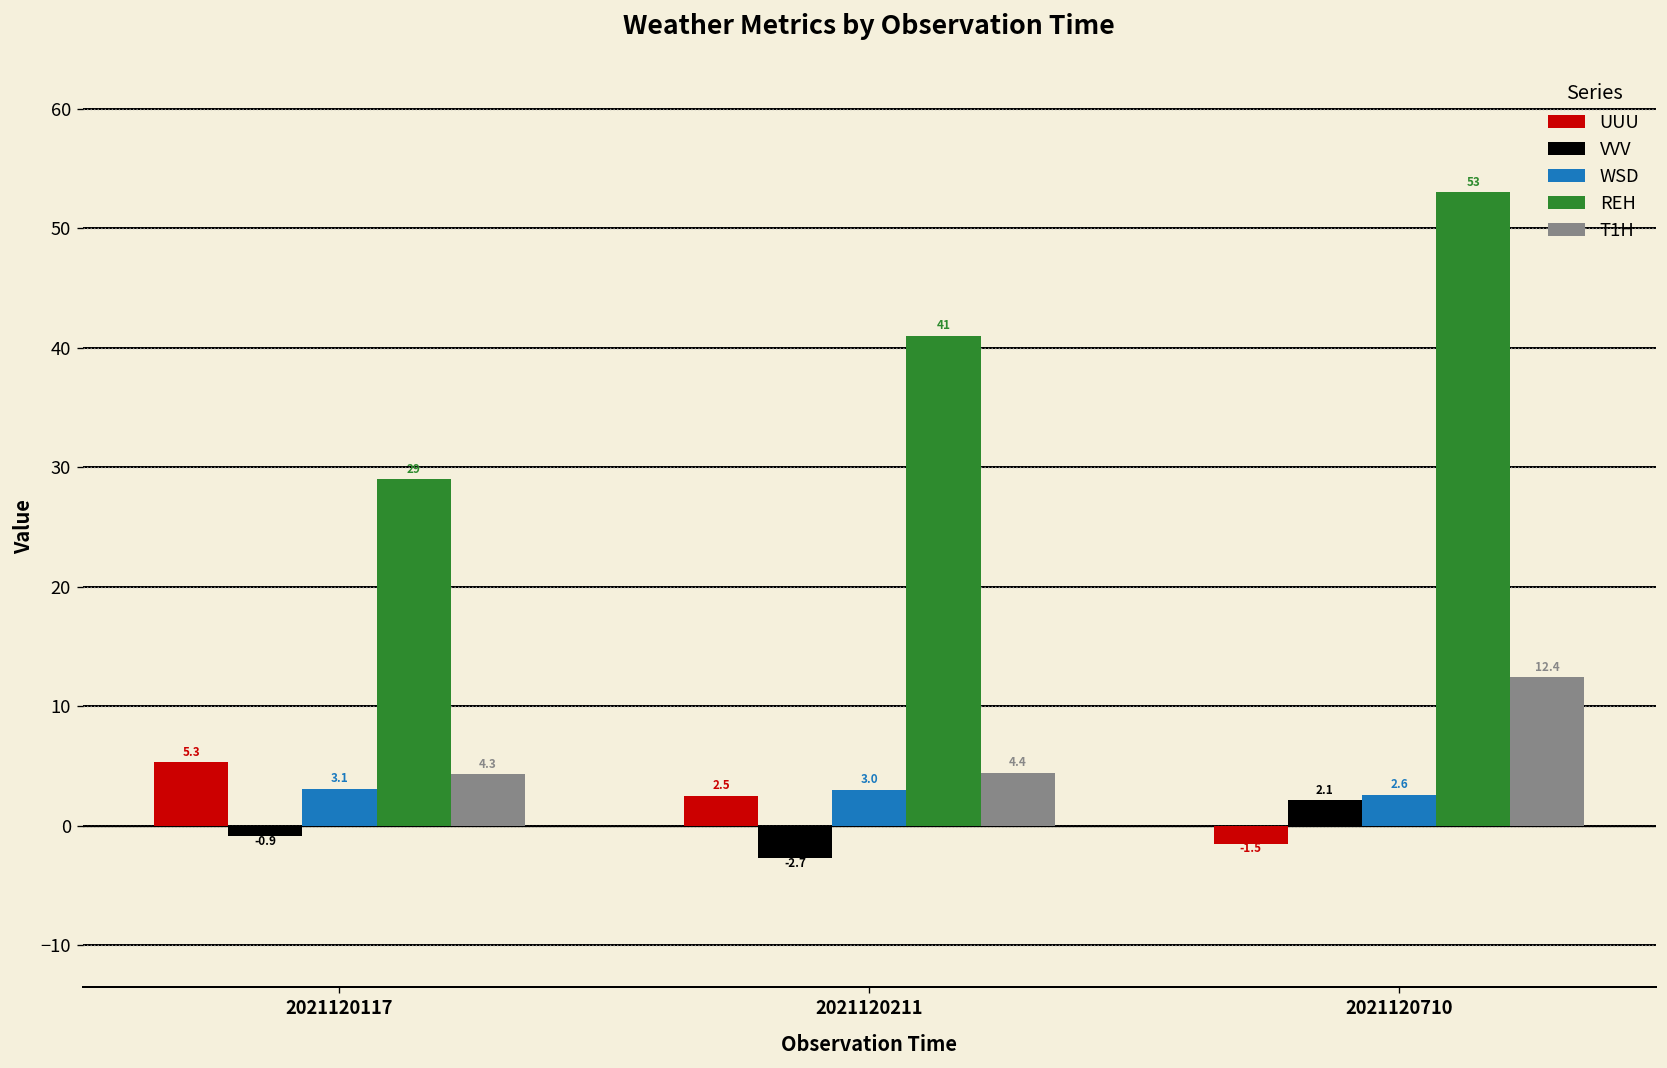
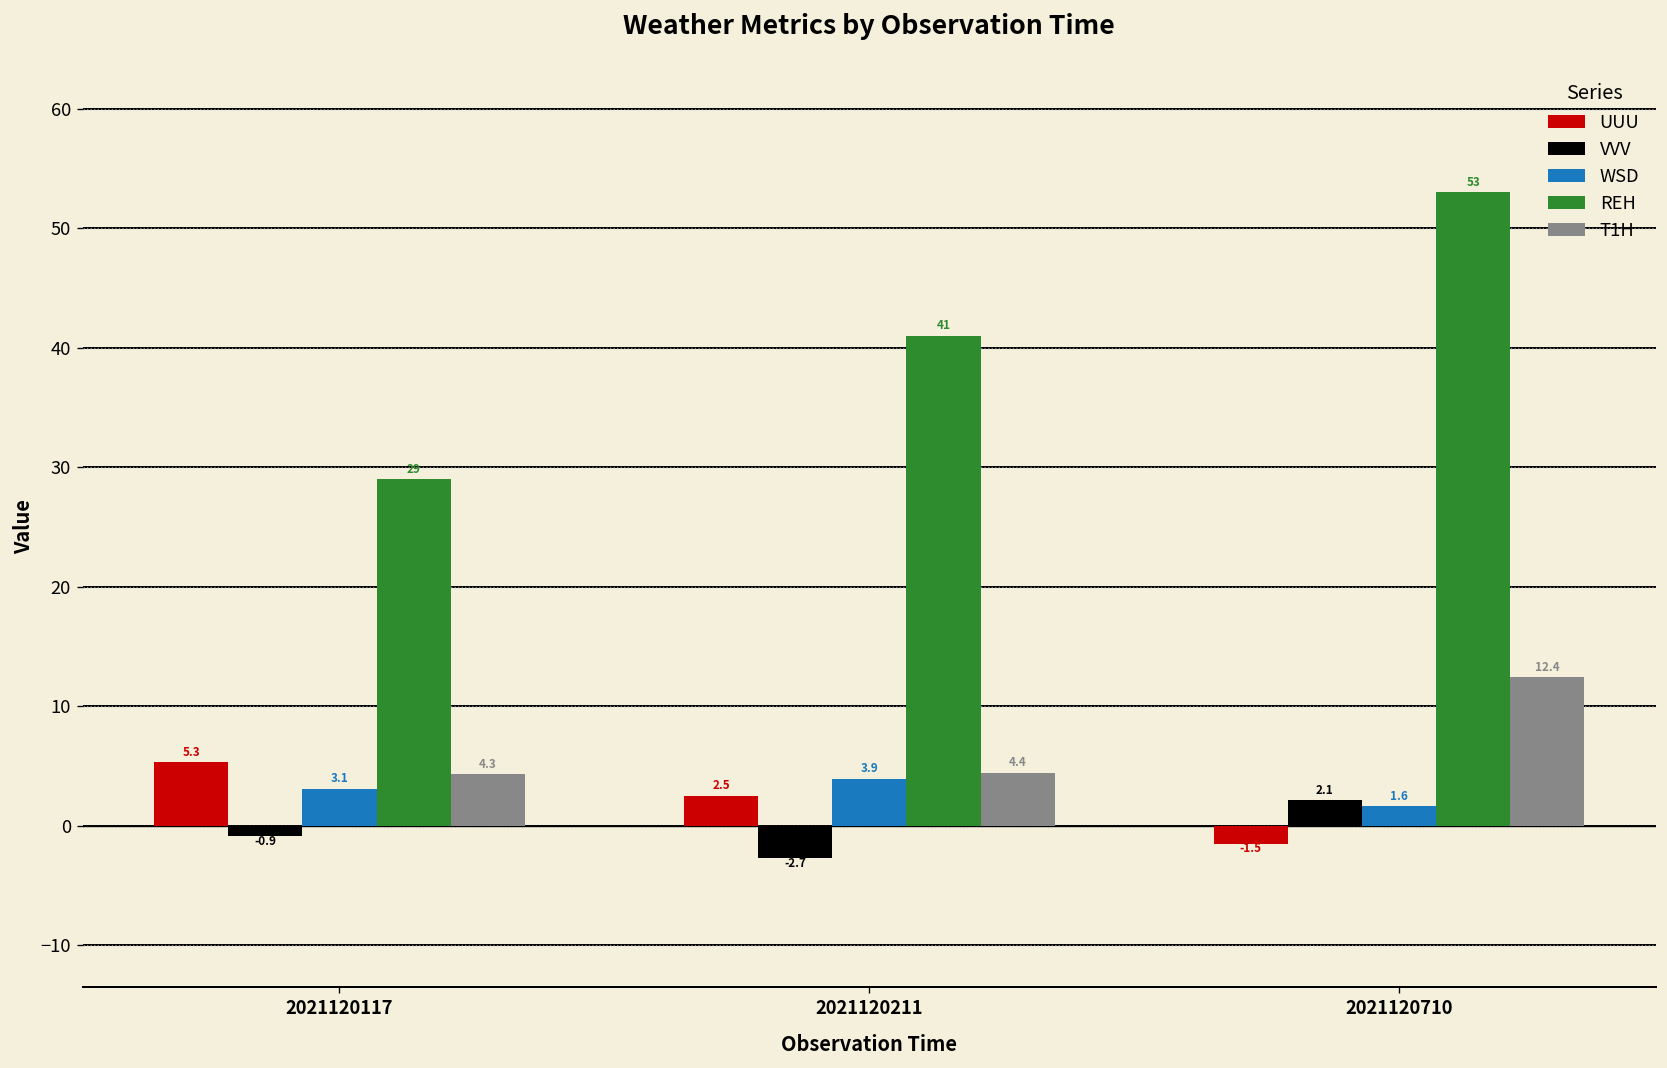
  {
    "UUU": {
      "2021120117": 5.3,
      "2021120211": 2.5,
      "2021120710": -1.5
    },
    "VVV": {
      "2021120117": -0.9,
      "2021120211": -2.7,
      "2021120710": 2.1
    },
    "WSD": {
      "2021120117": 3.1,
-     "2021120211": 3.0,
-     "2021120710": 2.6
+     "2021120211": 3.9,
+     "2021120710": 1.6
    },
    "REH": {
      "2021120117": 29,
      "2021120211": 41,
      "2021120710": 53
    },
    "T1H": {
      "2021120117": 4.3,
      "2021120211": 4.4,
      "2021120710": 12.4
    }
  }
